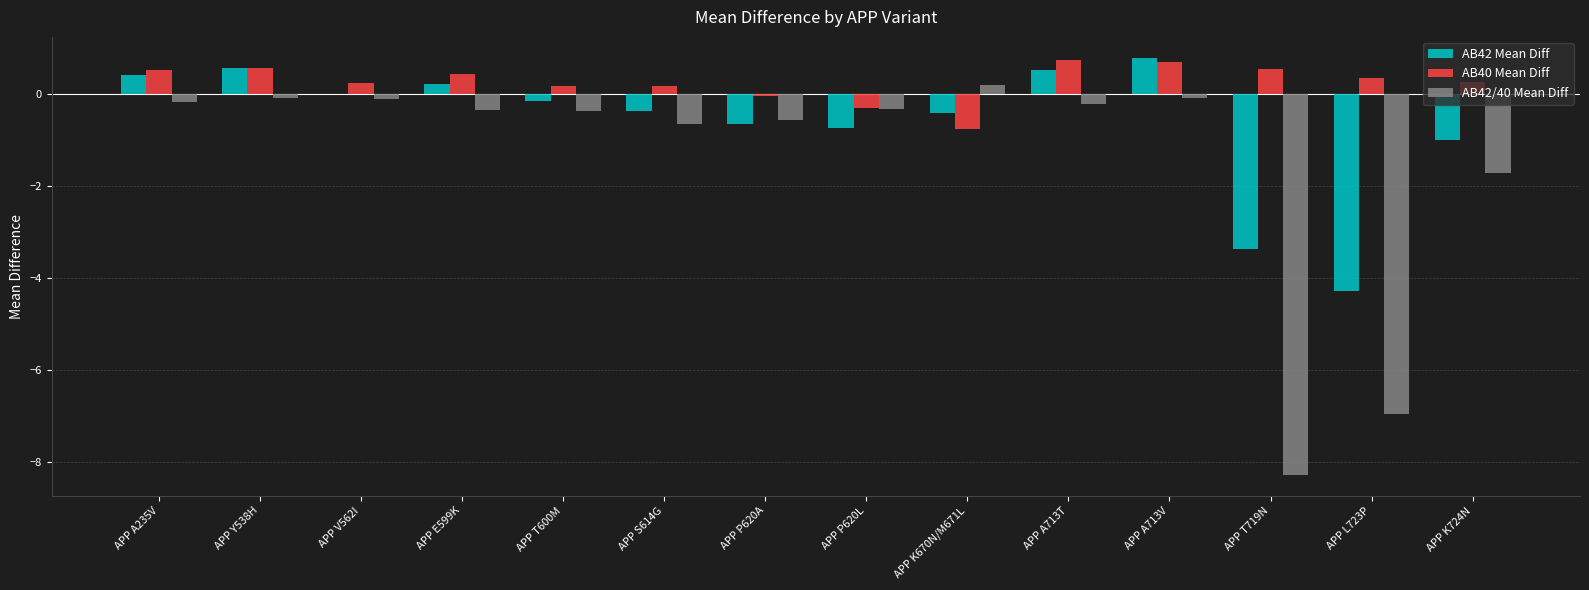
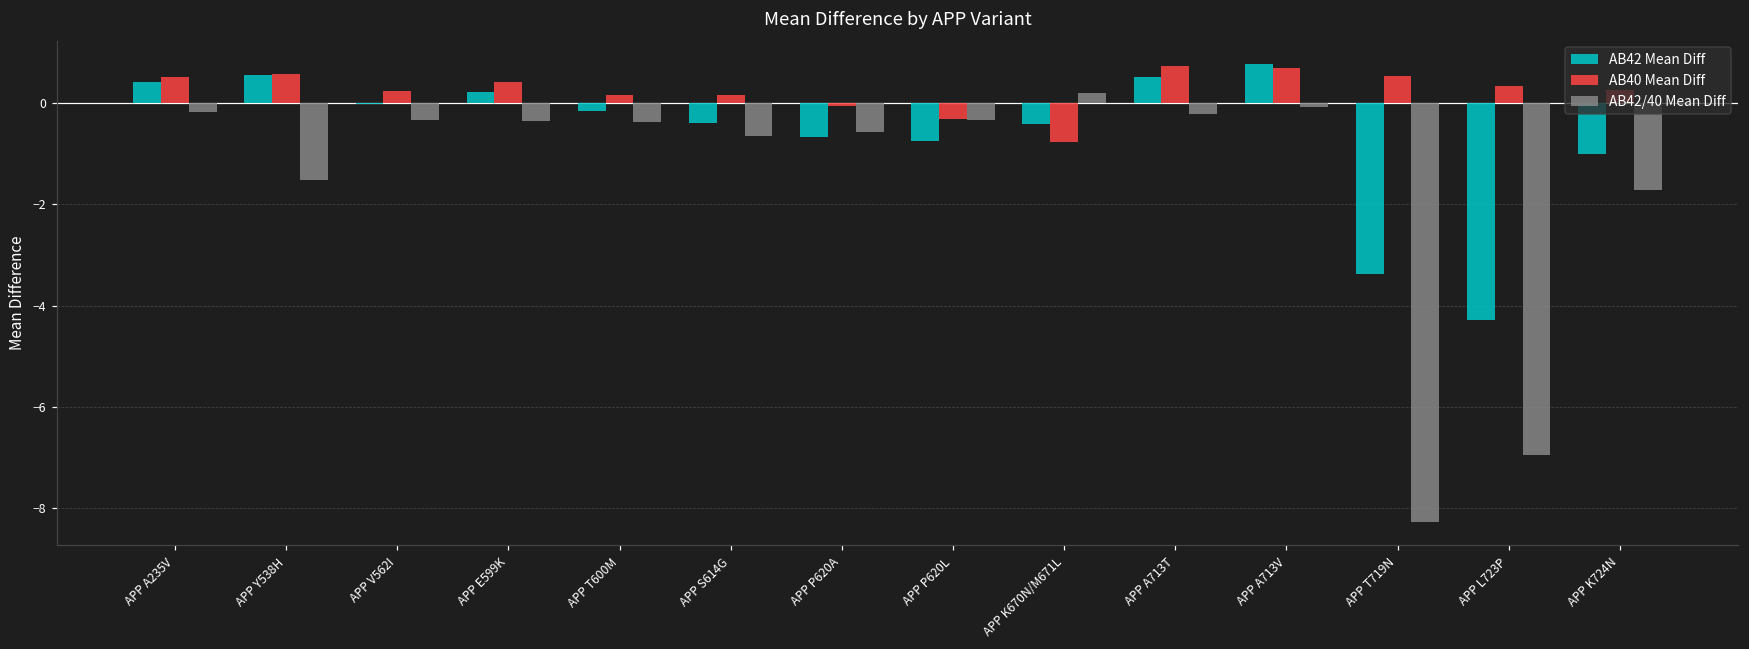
  {
    "AB42 Mean Diff": {
      "APP A235V": 0.4,
      "APP Y538H": 0.5,
      "APP E599K": 0.2,
      "APP T600M": -0.2,
      "APP S614G": -0.4,
      "APP P620A": -0.7,
      "APP P620L": -0.8,
      "APP K670N/M671L": -0.4,
      "APP A713T": 0.5,
      "APP A713V": 0.8,
      "APP T719N": -3.4,
      "APP L723P": -4.3,
      "APP K724N": -1.0
    },
    "AB40 Mean Diff": {
      "APP A235V": 0.5,
      "APP Y538H": 0.6,
      "APP V562I": 0.2,
      "APP E599K": 0.4,
      "APP T600M": 0.2,
      "APP S614G": 0.2,
      "APP P620A": -0.1,
      "APP P620L": -0.3,
      "APP K670N/M671L": -0.8,
      "APP A713T": 0.7,
      "APP A713V": 0.7,
      "APP T719N": 0.5,
      "APP L723P": 0.3
    },
    "AB42/40 Mean Diff": {
      "APP A235V": -0.2,
-     "APP Y538H": -0.1,
-     "APP V562I": -0.1,
+     "APP Y538H": -1.5,
+     "APP V562I": -0.3,
      "APP E599K": -0.4,
      "APP T600M": -0.4,
      "APP S614G": -0.7,
      "APP P620A": -0.6,
      "APP P620L": -0.3,
      "APP K670N/M671L": 0.2,
      "APP A713T": -0.2,
      "APP A713V": -0.1,
      "APP T719N": -8.3,
      "APP L723P": -6.9,
      "APP K724N": -1.7
    }
  }
